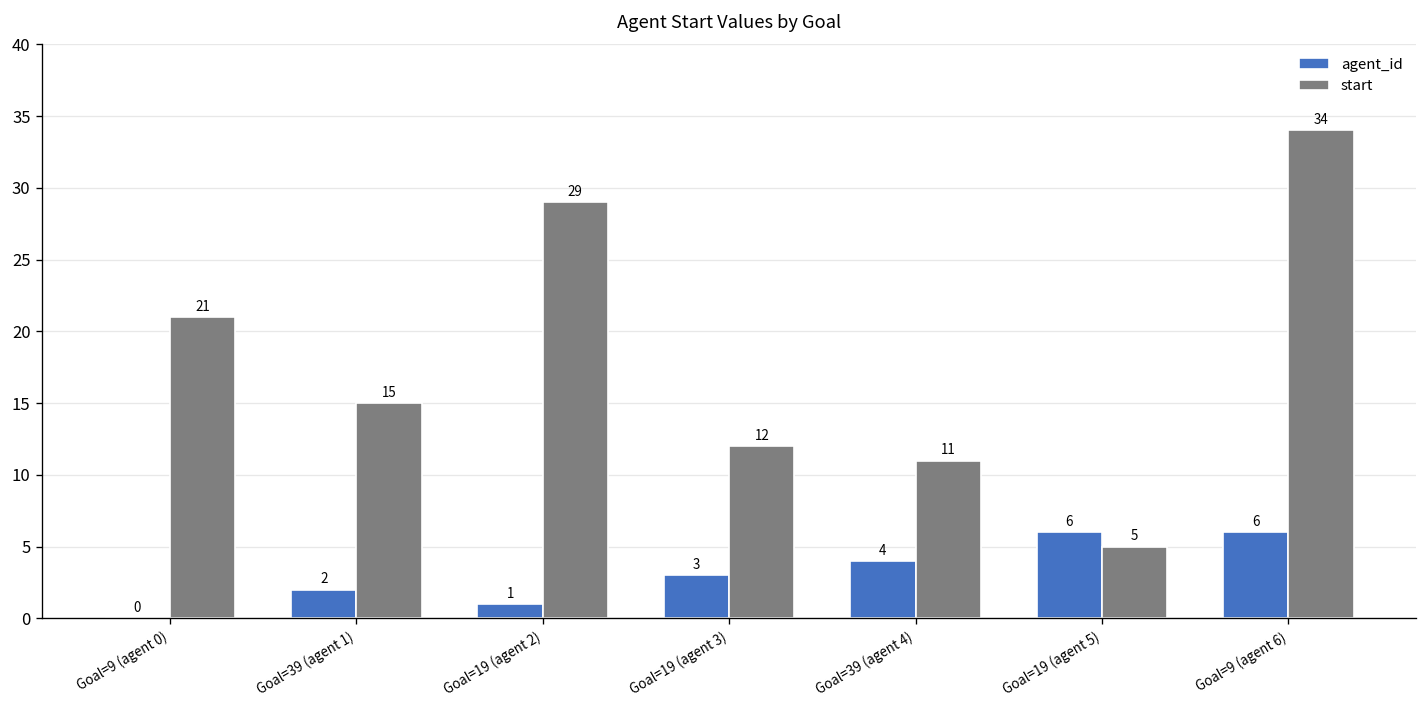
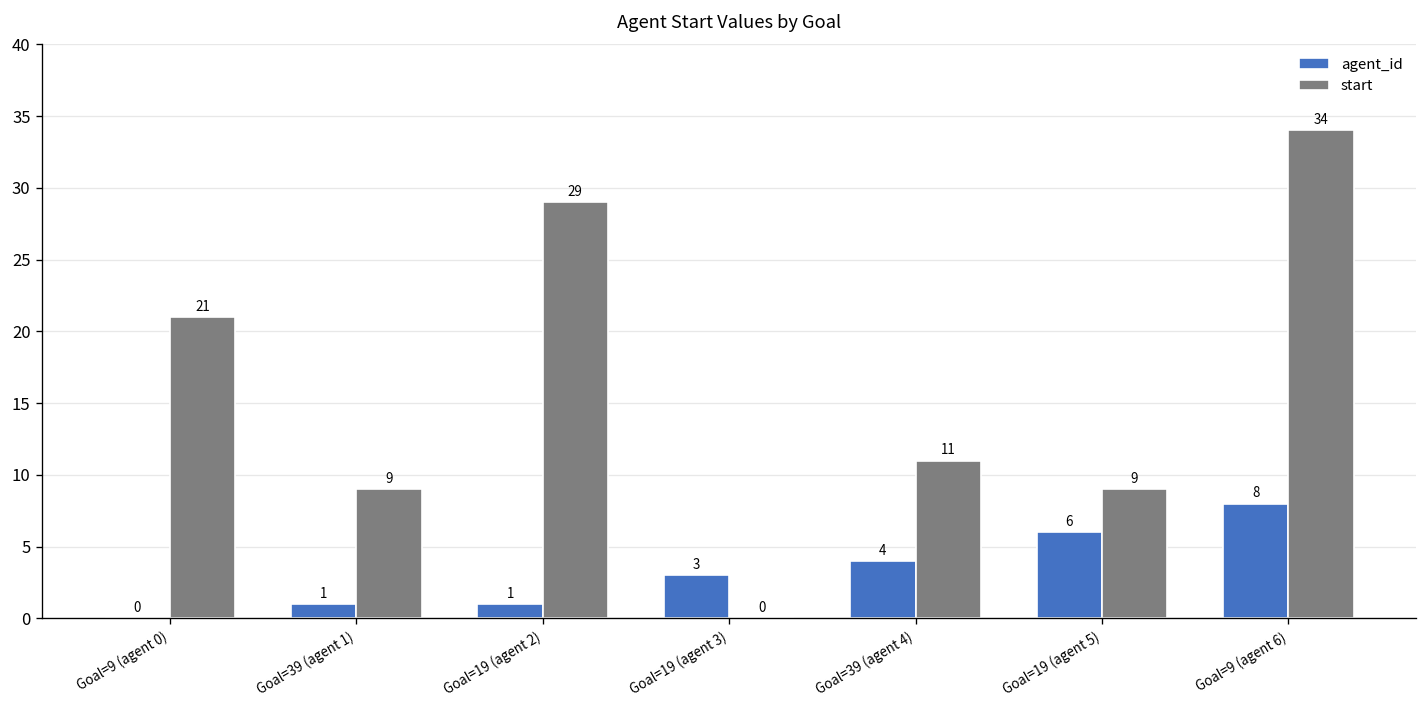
  {
    "agent_id": {
      "Goal=9 (agent 0)": 0,
-     "Goal=39 (agent 1)": 2,
+     "Goal=39 (agent 1)": 1,
      "Goal=19 (agent 2)": 1,
      "Goal=19 (agent 3)": 3,
      "Goal=39 (agent 4)": 4,
      "Goal=19 (agent 5)": 6,
-     "Goal=9 (agent 6)": 6
+     "Goal=9 (agent 6)": 8
    },
    "start": {
      "Goal=9 (agent 0)": 21,
-     "Goal=39 (agent 1)": 15,
+     "Goal=39 (agent 1)": 9,
      "Goal=19 (agent 2)": 29,
-     "Goal=19 (agent 3)": 12,
+     "Goal=19 (agent 3)": 0,
      "Goal=39 (agent 4)": 11,
-     "Goal=19 (agent 5)": 5,
+     "Goal=19 (agent 5)": 9,
      "Goal=9 (agent 6)": 34
    }
  }
